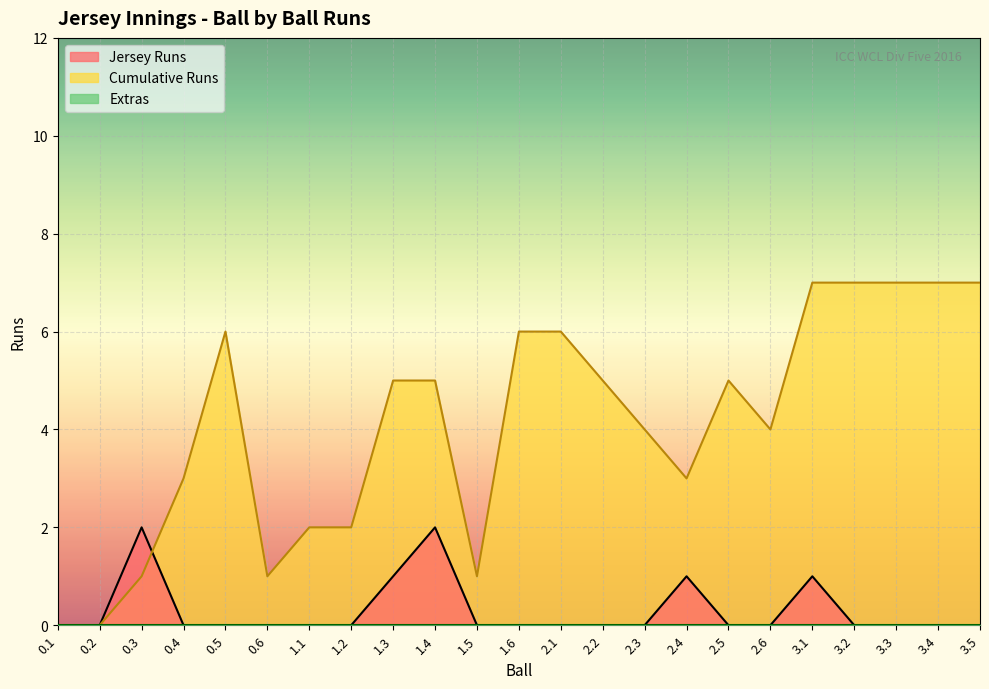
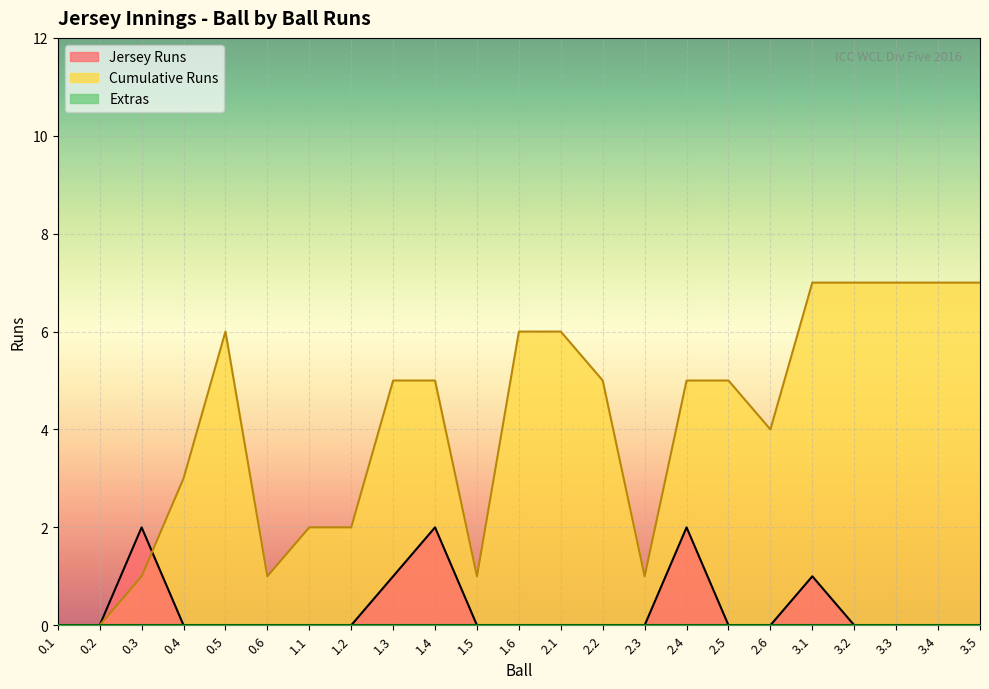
  {
    "Jersey Runs": {
      "0.3": 2,
      "1.3": 1,
      "1.4": 2,
-     "2.4": 1,
+     "2.4": 2,
      "3.1": 1
    },
    "Cumulative Runs": {
      "0.3": 1,
      "0.4": 3,
      "0.5": 6,
      "0.6": 1,
      "1.1": 2,
      "1.2": 2,
      "1.3": 5,
      "1.4": 5,
      "1.5": 1,
      "1.6": 6,
      "2.1": 6,
      "2.2": 5,
-     "2.3": 4,
-     "2.4": 3,
+     "2.3": 1,
+     "2.4": 5,
      "2.5": 5,
      "2.6": 4,
      "3.1": 7,
      "3.2": 7,
      "3.3": 7,
      "3.4": 7,
      "3.5": 7
    },
    "Extras": {
      "0.3": 0,
      "1.3": 0,
      "1.4": 0,
      "2.4": 0,
      "3.1": 0
    }
  }
